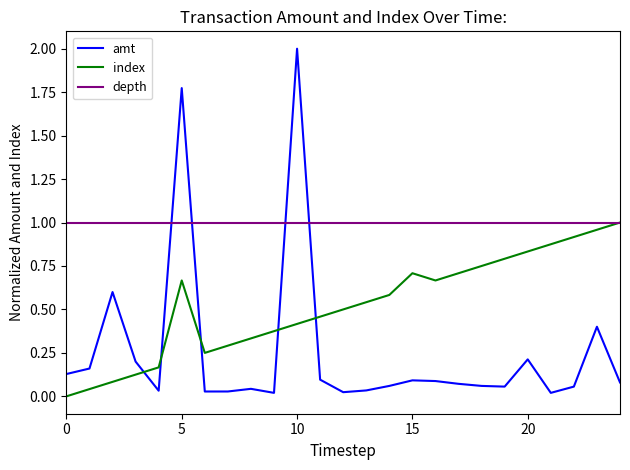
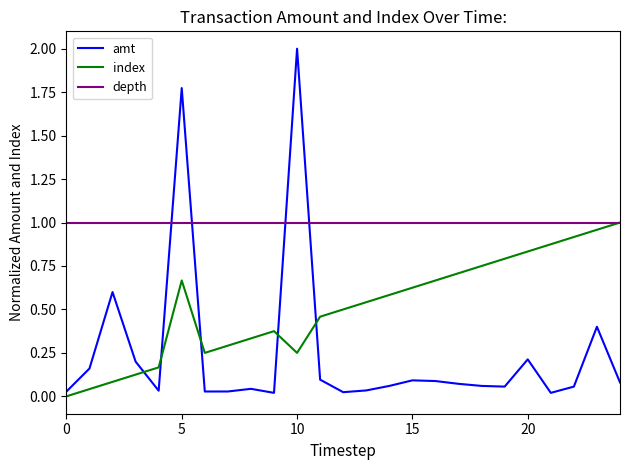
  {
    "amt": {
-     "0": 0.13,
+     "0": 0.03,
      "5": 1.77,
      "10": 2.00,
      "15": 0.09,
      "20": 0.21
    },
    "index": {
      "0": 0.00,
      "5": 0.67,
-     "10": 0.42,
-     "15": 0.71,
+     "10": 0.25,
+     "15": 0.63,
      "20": 0.83
    }
  }
